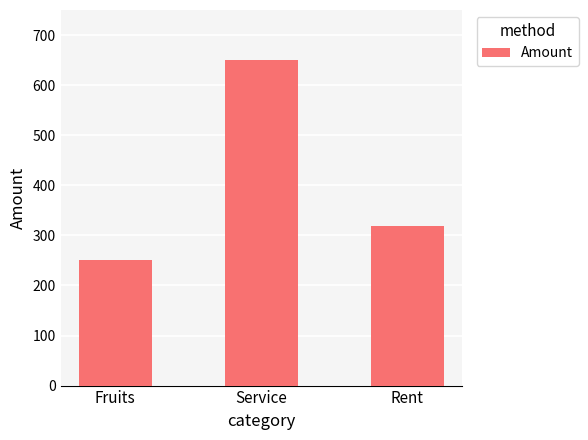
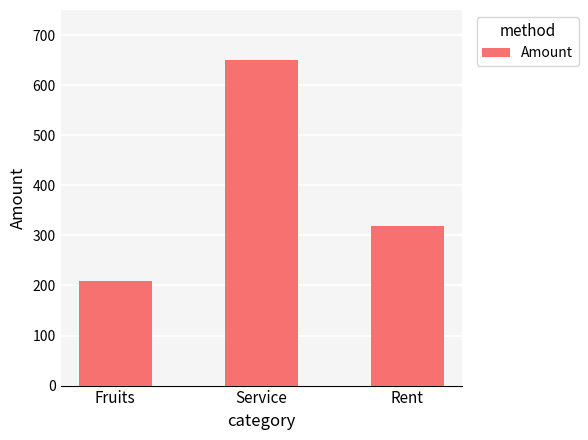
  {
-   "Fruits": 250,
+   "Fruits": 210,
    "Service": 650,
    "Rent": 320
  }
